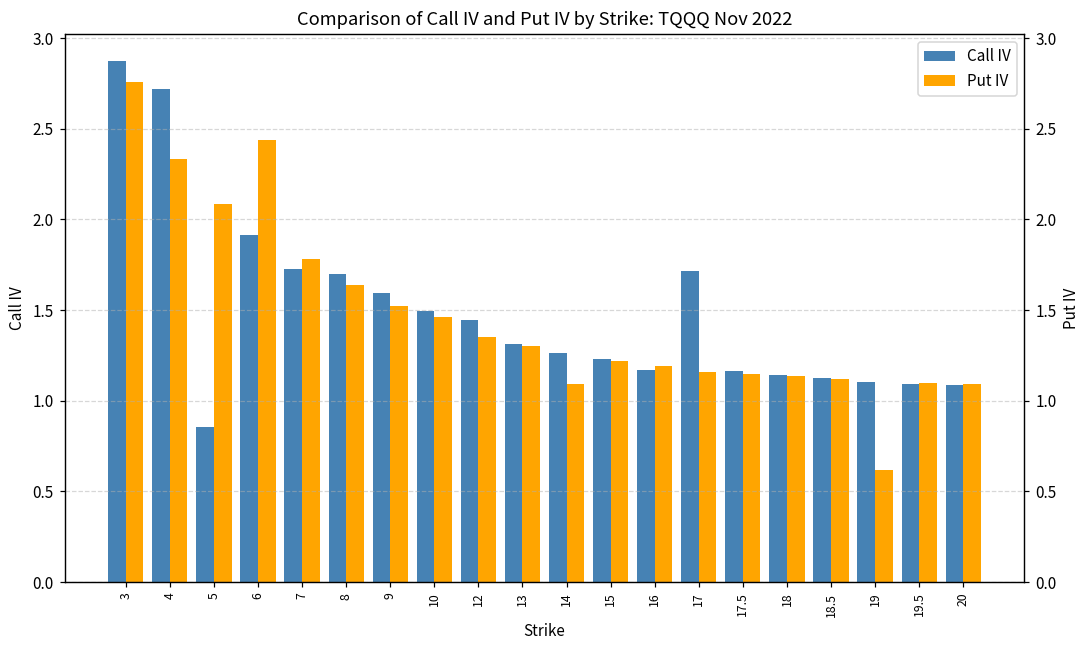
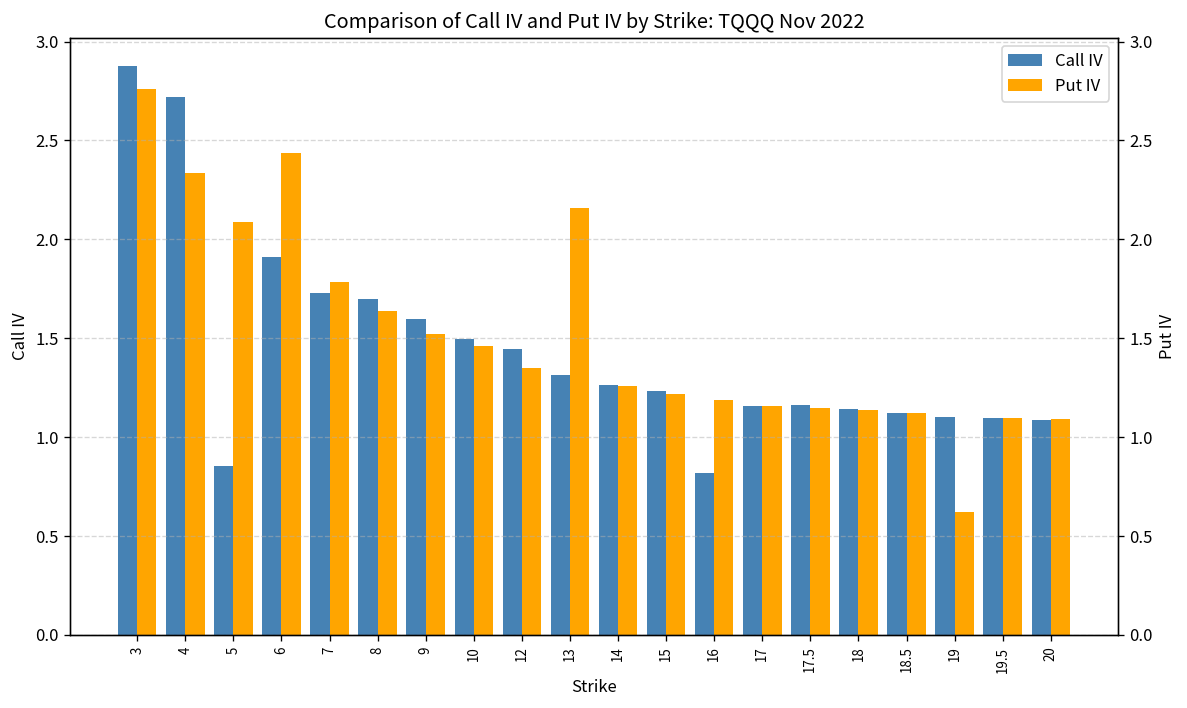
  {
    "Call IV": {
      "3": 2.88,
      "4": 2.72,
      "5": 0.85,
      "6": 1.91,
      "7": 1.73,
      "8": 1.70,
      "9": 1.60,
      "10": 1.50,
      "12": 1.45,
      "13": 1.32,
      "14": 1.26,
      "15": 1.23,
-     "16": 1.17,
-     "17": 1.72,
+     "16": 0.82,
+     "17": 1.16,
      "17.5": 1.16,
      "18": 1.14,
      "18.5": 1.12,
      "19": 1.10,
      "19.5": 1.09,
      "20": 1.09
    },
    "Put IV": {
      "3": 2.76,
      "4": 2.34,
      "5": 2.09,
      "6": 2.44,
      "7": 1.78,
      "8": 1.64,
      "9": 1.52,
      "10": 1.46,
      "12": 1.35,
-     "13": 1.30,
-     "14": 1.09,
+     "13": 2.16,
+     "14": 1.26,
      "15": 1.22,
      "16": 1.19,
      "17": 1.16,
      "17.5": 1.15,
      "18": 1.14,
      "18.5": 1.12,
      "19": 0.62,
      "19.5": 1.10,
      "20": 1.09
    }
  }
